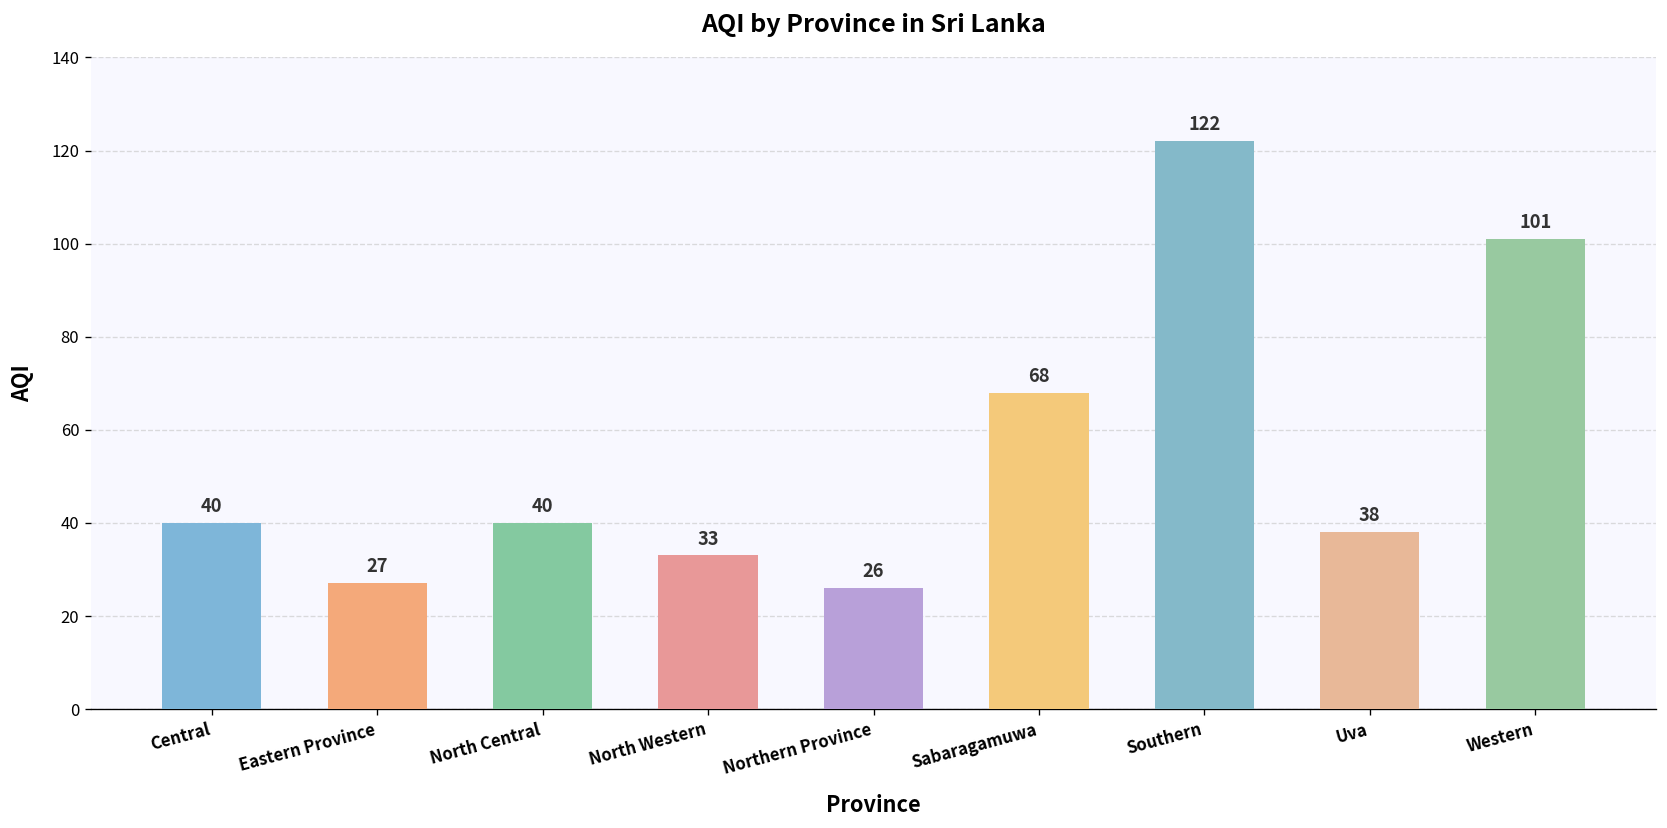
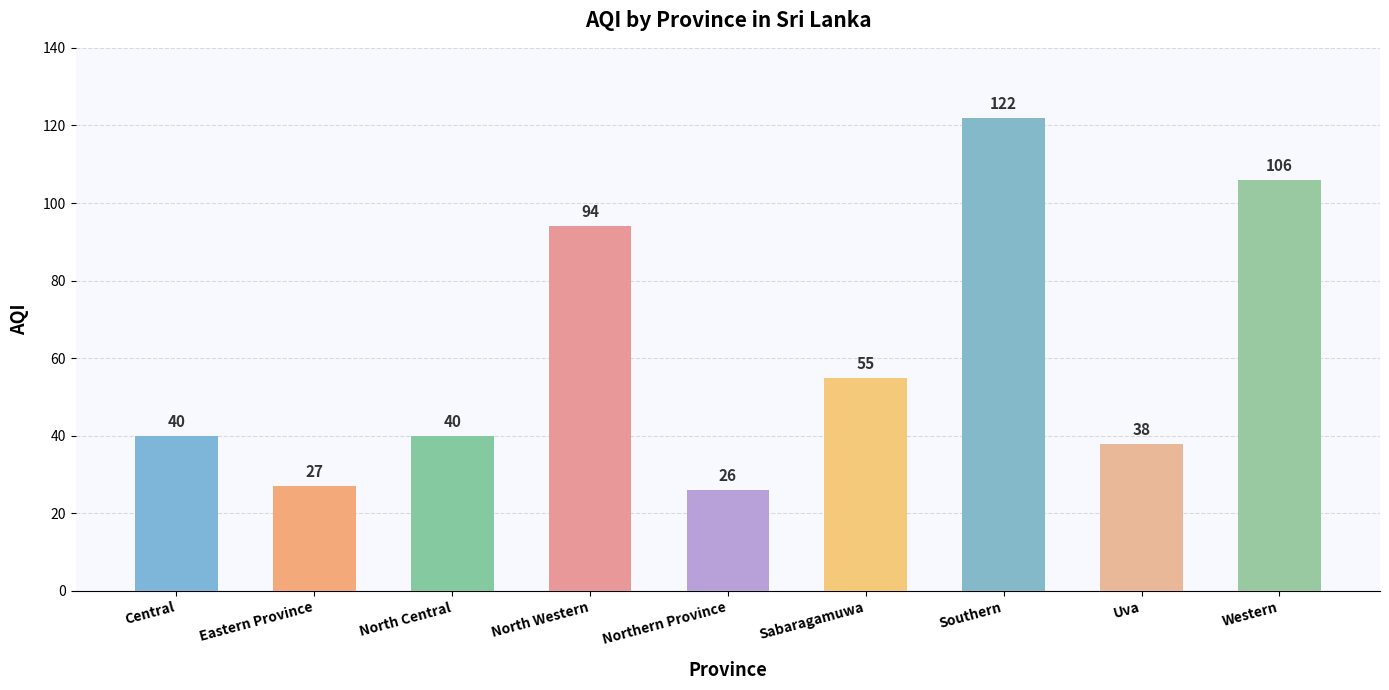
  {
    "Central": 40,
    "Eastern Province": 27,
    "North Central": 40,
-   "North Western": 33,
+   "North Western": 94,
    "Northern Province": 26,
-   "Sabaragamuwa": 68,
+   "Sabaragamuwa": 55,
    "Southern": 122,
    "Uva": 38,
-   "Western": 101
+   "Western": 106
  }
